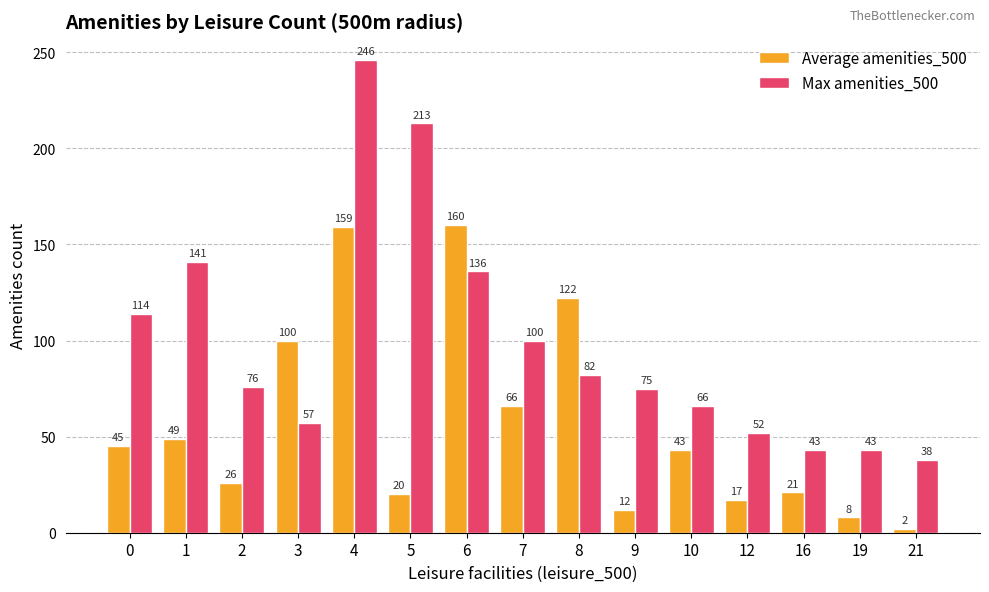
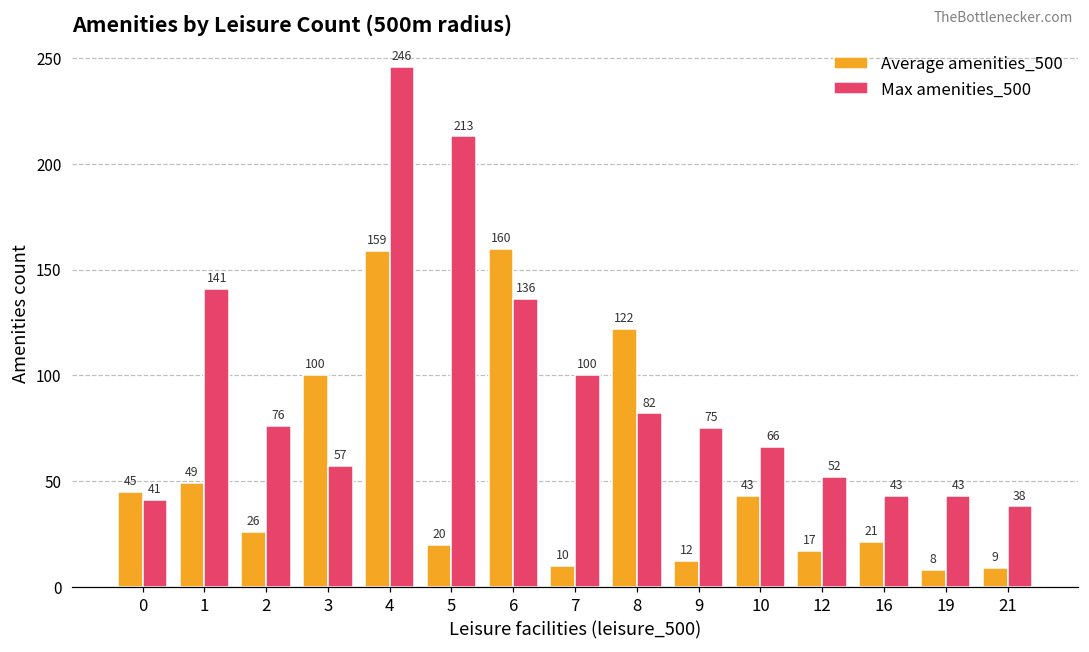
  {
    "Average amenities_500": {
      "0": 45,
      "1": 49,
      "2": 26,
      "3": 100,
      "4": 159,
      "5": 20,
      "6": 160,
-     "7": 66,
+     "7": 10,
      "8": 122,
      "9": 12,
      "10": 43,
      "12": 17,
      "16": 21,
      "19": 8,
-     "21": 2
+     "21": 9
    },
    "Max amenities_500": {
-     "0": 114,
+     "0": 41,
      "1": 141,
      "2": 76,
      "3": 57,
      "4": 246,
      "5": 213,
      "6": 136,
      "7": 100,
      "8": 82,
      "9": 75,
      "10": 66,
      "12": 52,
      "16": 43,
      "19": 43,
      "21": 38
    }
  }
